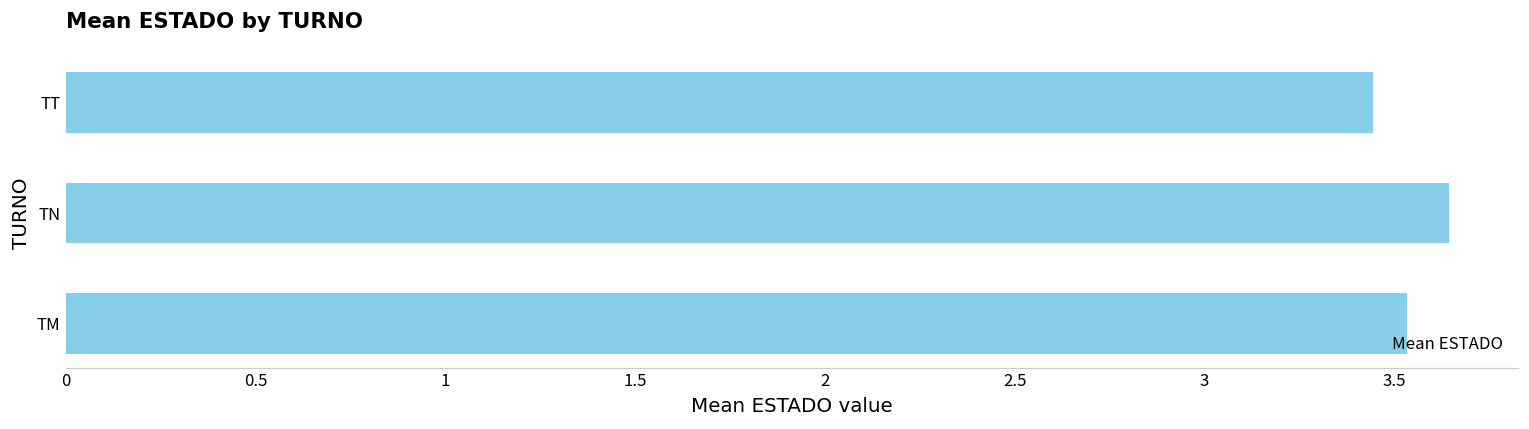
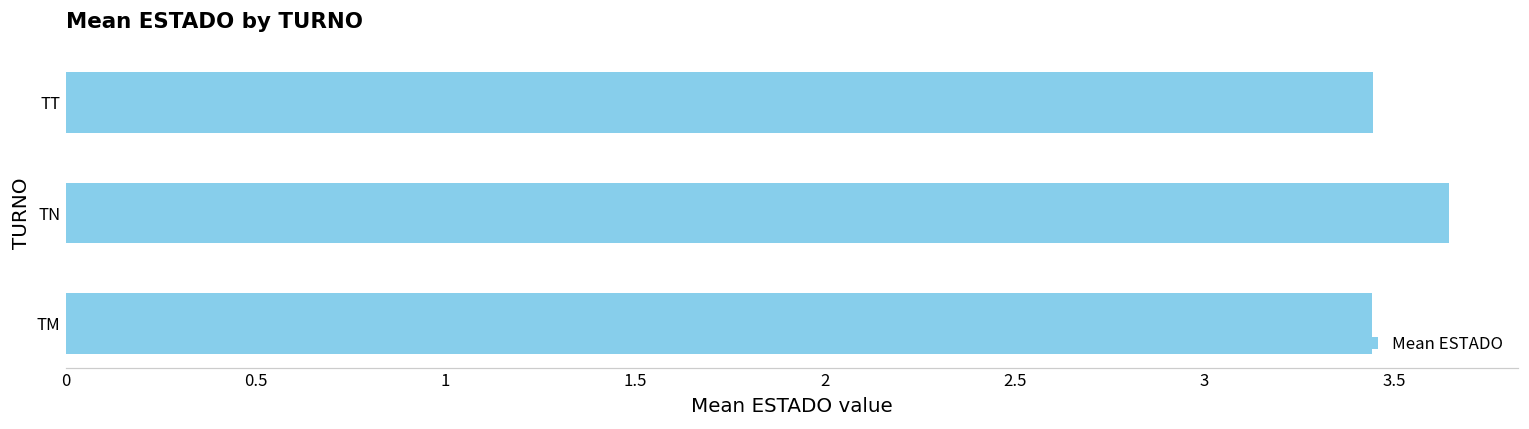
  {
    "TT": 3.44,
    "TN": 3.64,
-   "TM": 3.53
+   "TM": 3.44
  }
